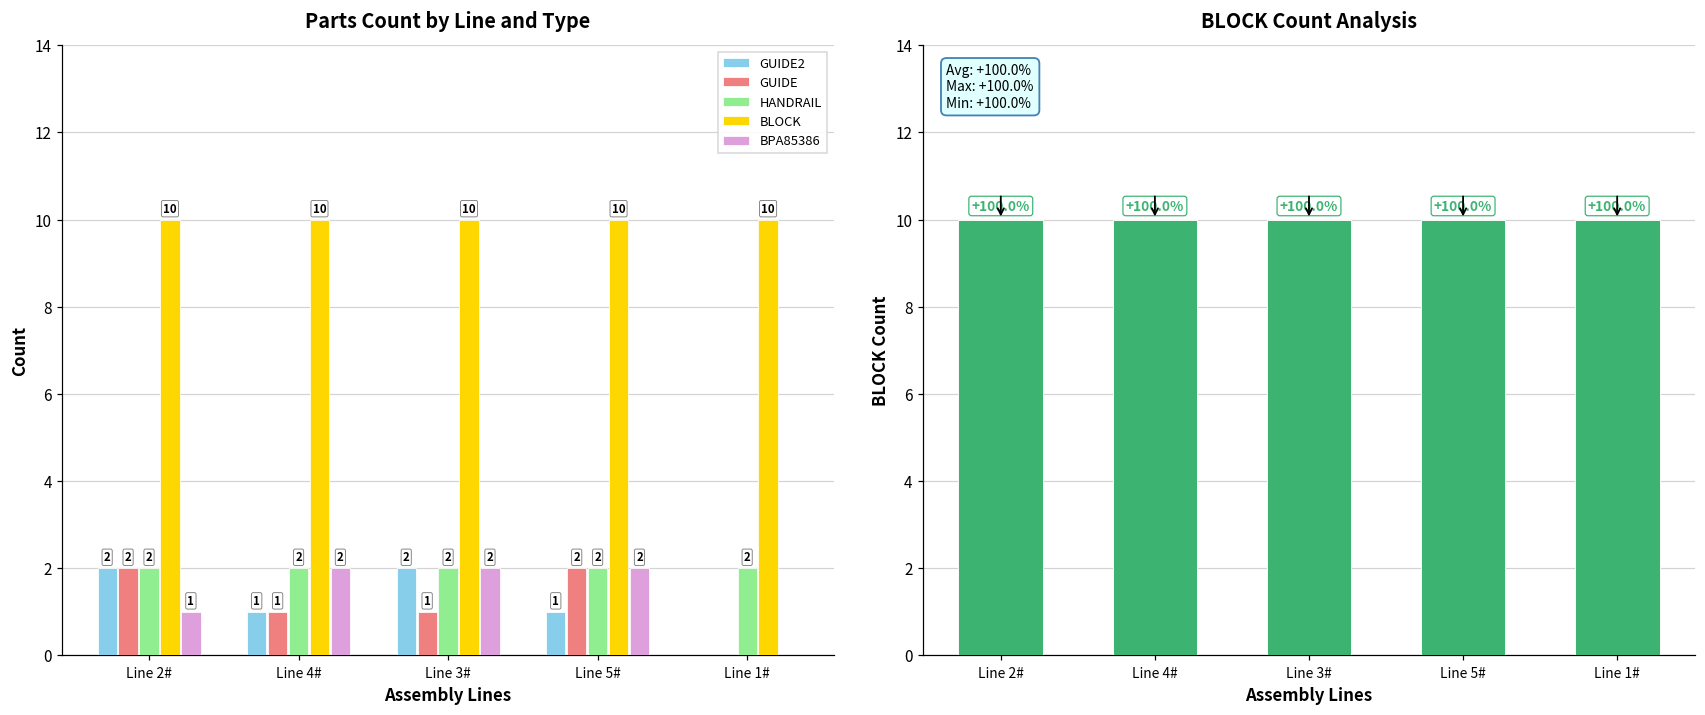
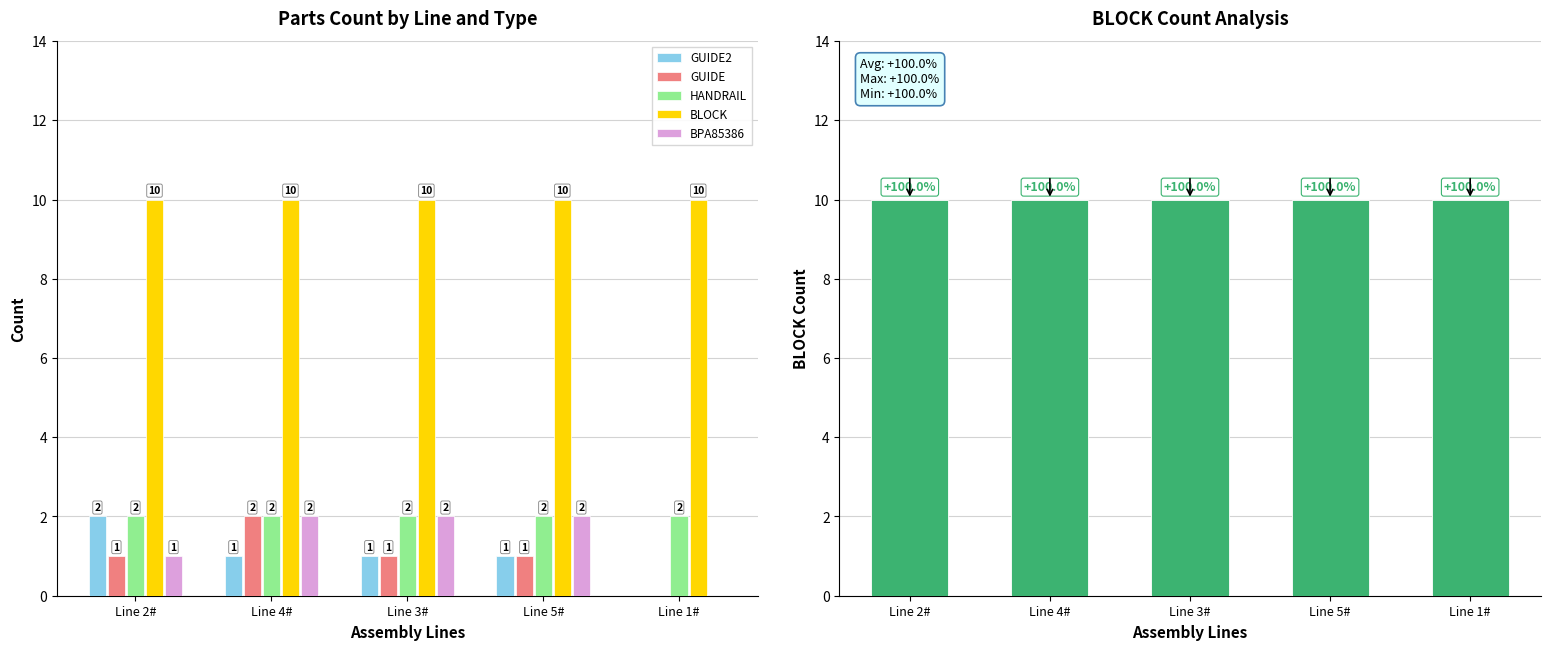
  {
    "Parts Count by Line and Type": {
      "GUIDE2": {
-       "Line 3#": 2
+       "Line 3#": 1
      },
      "GUIDE": {
-       "Line 2#": 2,
-       "Line 4#": 1,
-       "Line 5#": 2
+       "Line 2#": 1,
+       "Line 4#": 2,
+       "Line 5#": 1
      },
      "BPA85386": {
        "Line 1#": 0.0
      }
    }
  }
